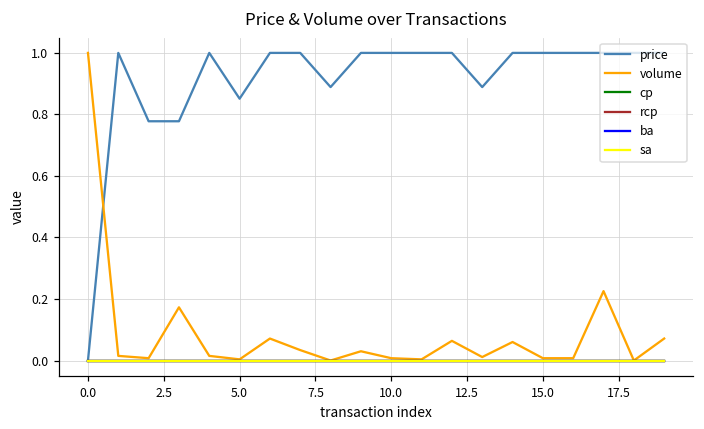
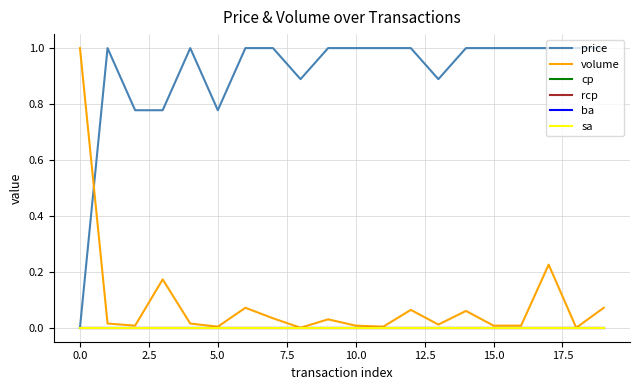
  {
    "price": {
-     "5.0": 0.85,
+     "5.0": 0.78,
      "10.0": 1.00,
      "15.0": 1.00
    },
    "volume": {
      "0.0": 1.00
    }
  }
